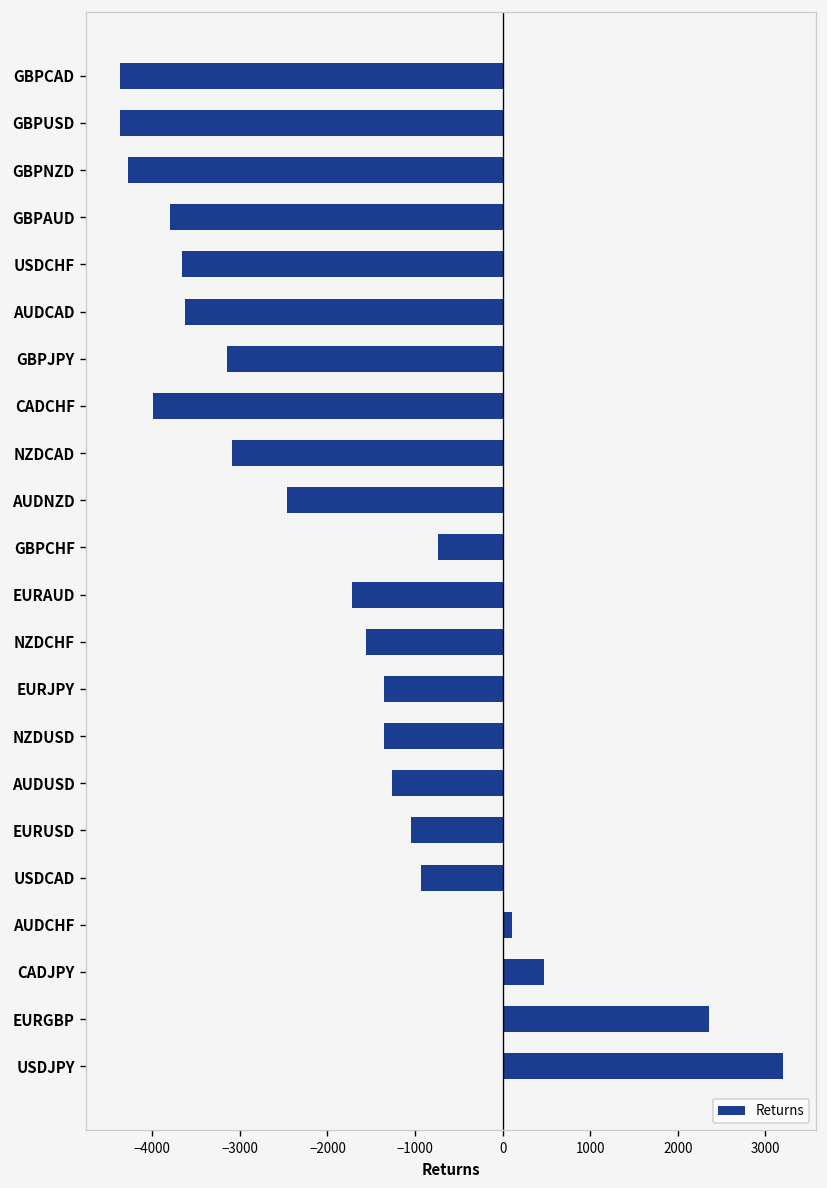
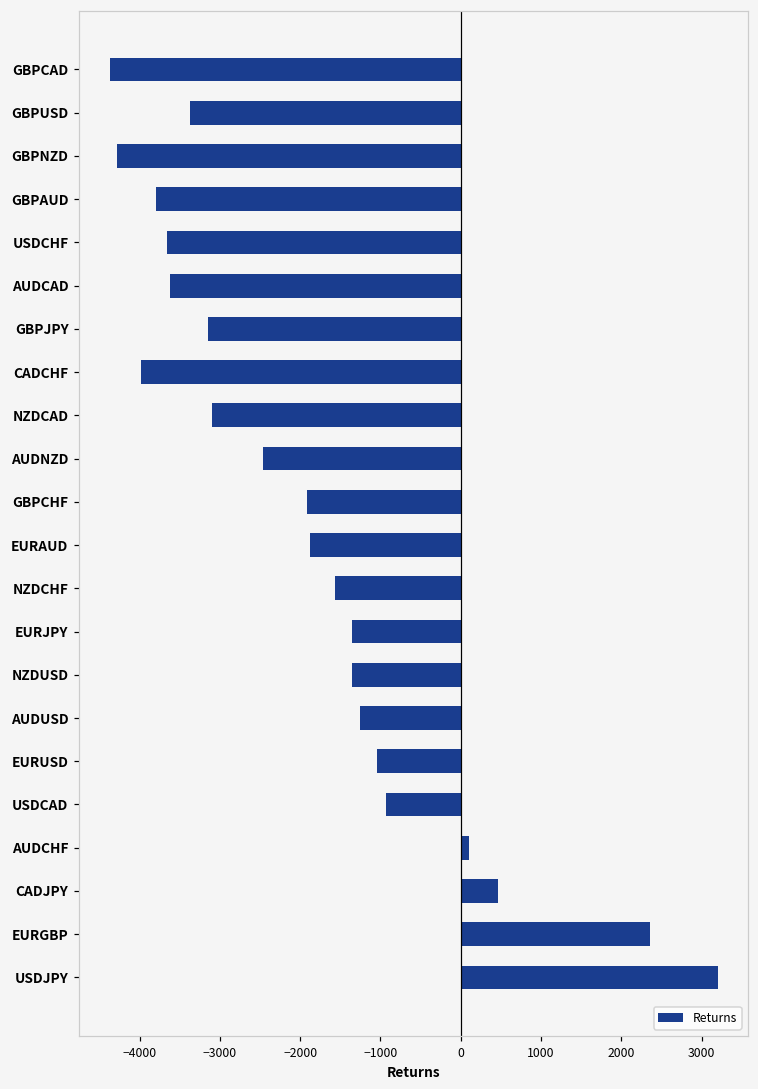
  {
    "GBPCAD": -4400,
-   "GBPUSD": -4400,
+   "GBPUSD": -3400,
    "GBPNZD": -4300,
    "GBPAUD": -3800,
    "USDCHF": -3700,
    "AUDCAD": -3600,
    "GBPJPY": -3100,
    "CADCHF": -4000,
    "NZDCAD": -3100,
    "AUDNZD": -2500,
-   "GBPCHF": -700,
-   "EURAUD": -1700,
+   "GBPCHF": -1900,
+   "EURAUD": -1900,
    "NZDCHF": -1600,
    "EURJPY": -1400,
    "NZDUSD": -1400,
    "AUDUSD": -1300,
    "EURUSD": -1000,
    "USDCAD": -900,
    "AUDCHF": 100,
    "CADJPY": 500,
    "EURGBP": 2400,
    "USDJPY": 3200
  }
